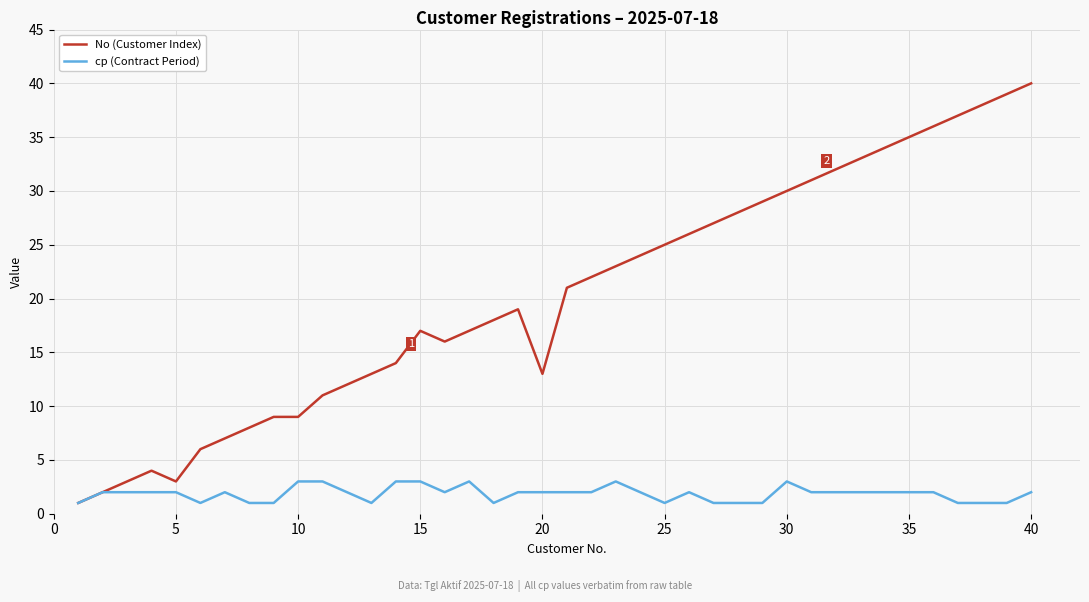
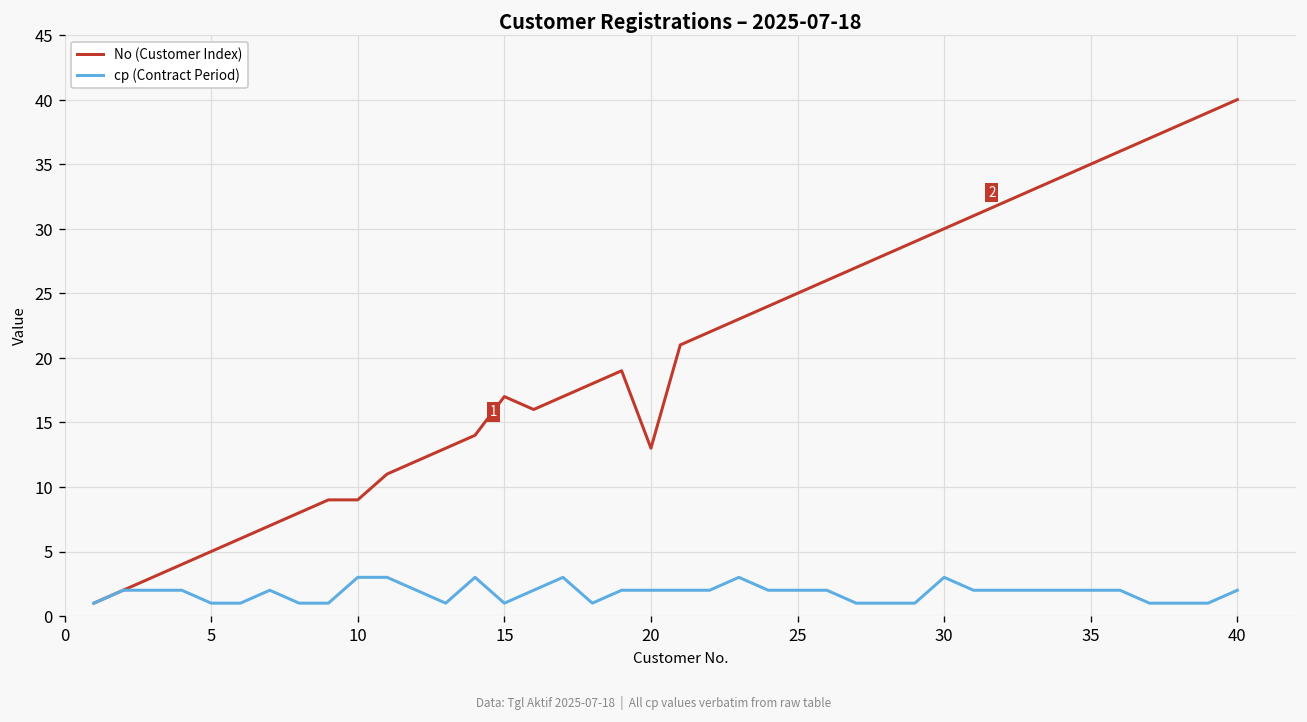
  {
    "No (Customer Index)": {
-     "5": 3,
+     "5": 5,
      "10": 9,
      "20": 13,
      "25": 25,
      "30": 30,
      "35": 35,
      "40": 40
    },
    "cp (Contract Period)": {
-     "5": 2,
+     "5": 1,
      "10": 3,
-     "15": 3,
+     "15": 1,
      "20": 2,
-     "25": 1,
+     "25": 2,
      "30": 3,
      "35": 2,
      "40": 2
    }
  }
